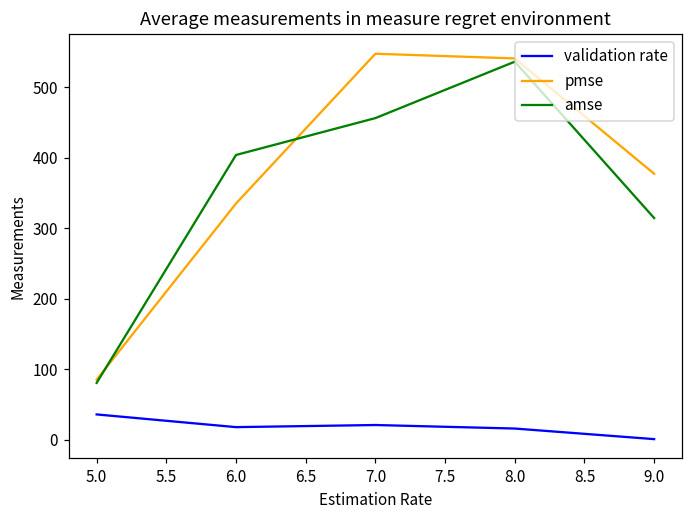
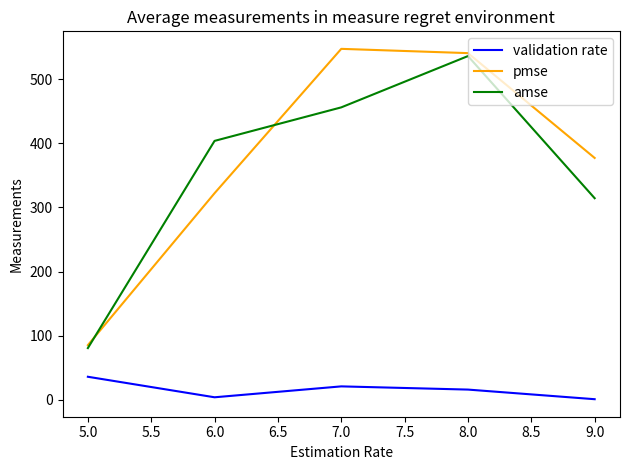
  {
    "validation rate": {
      "5.0": 40,
-     "6.0": 20,
+     "6.0": 0,
      "7.0": 20,
      "8.0": 20,
      "9.0": 0
    },
    "pmse": {
      "5.0": 90,
-     "6.0": 340,
+     "6.0": 320,
      "7.0": 550,
      "8.0": 540,
      "9.0": 380
    },
    "amse": {
      "5.0": 80,
      "6.0": 400,
      "7.0": 460,
      "8.0": 540,
      "9.0": 310
    }
  }
